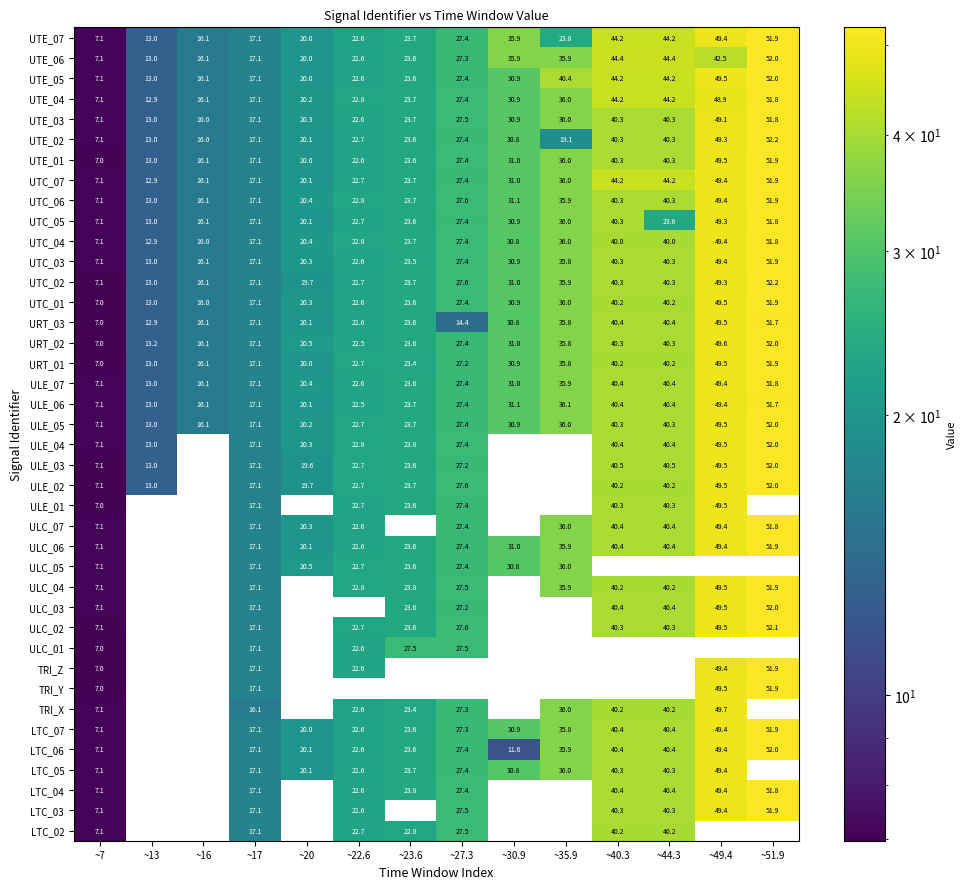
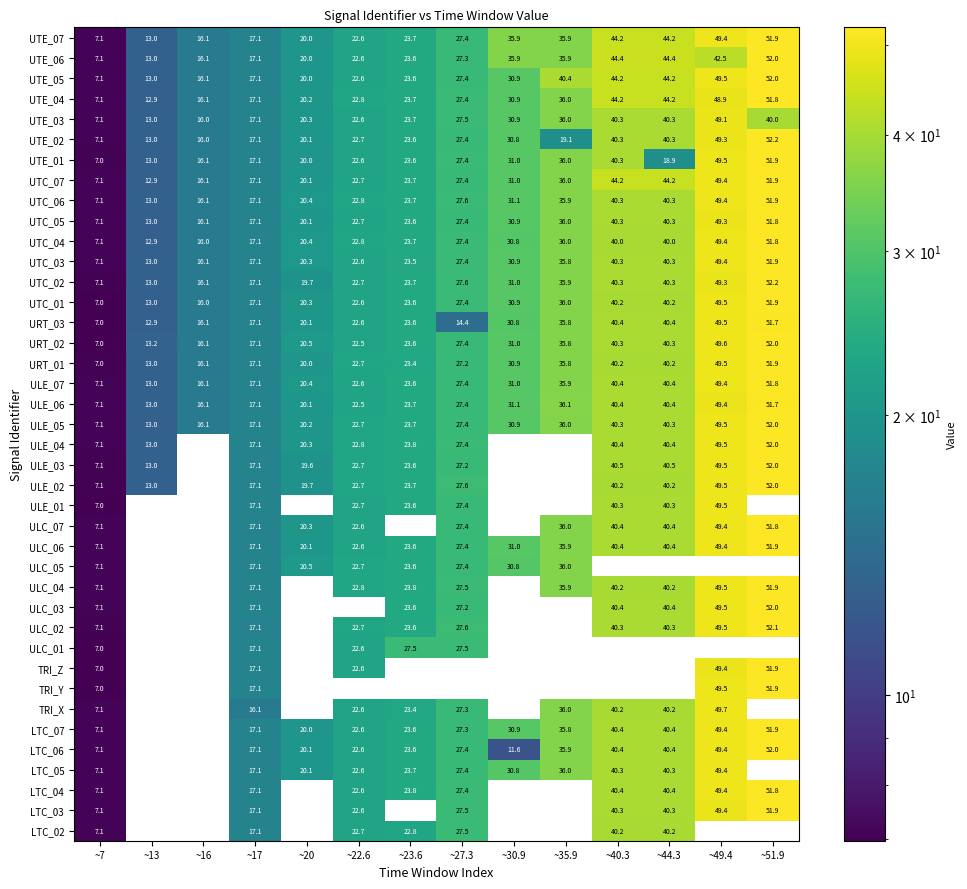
  {
    "UTE_07": {
      "~7": 7.1,
      "~13": 13.0,
      "~16": 16.1,
      "~17": 17.1,
      "~20": 20.0,
      "~22.6": 22.6,
      "~23.6": 23.7,
      "~27.3": 27.4,
      "~30.9": 35.9,
-     "~35.9": 23.8,
+     "~35.9": 35.9,
      "~40.3": 44.2,
      "~44.3": 44.2,
      "~49.4": 49.4,
      "~51.9": 51.9
    },
    "UTE_03": {
      "~7": 7.1,
      "~13": 13.0,
      "~16": 16.0,
      "~17": 17.1,
      "~20": 20.3,
      "~22.6": 22.6,
      "~23.6": 23.7,
      "~27.3": 27.5,
      "~30.9": 30.9,
      "~35.9": 36.0,
      "~40.3": 40.3,
      "~44.3": 40.3,
      "~49.4": 49.1,
-     "~51.9": 51.8
+     "~51.9": 40.0
    },
    "UTE_01": {
      "~7": 7.0,
      "~13": 13.0,
      "~16": 16.1,
      "~17": 17.1,
      "~20": 20.0,
      "~22.6": 22.6,
      "~23.6": 23.6,
      "~27.3": 27.4,
      "~30.9": 31.0,
      "~35.9": 36.0,
      "~40.3": 40.3,
-     "~44.3": 40.3,
+     "~44.3": 18.9,
      "~49.4": 49.5,
      "~51.9": 51.9
    },
    "UTC_05": {
      "~7": 7.1,
      "~13": 13.0,
      "~16": 16.1,
      "~17": 17.1,
      "~20": 20.1,
      "~22.6": 22.7,
      "~23.6": 23.6,
      "~27.3": 27.4,
      "~30.9": 30.9,
      "~35.9": 36.0,
      "~40.3": 40.3,
-     "~44.3": 23.6,
+     "~44.3": 40.3,
      "~49.4": 49.3,
      "~51.9": 51.8
    }
  }
